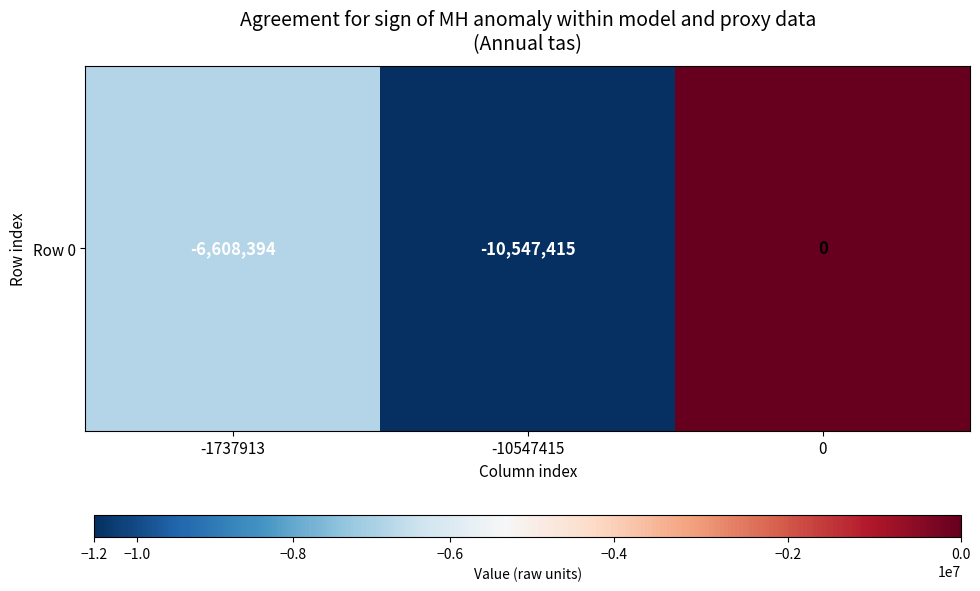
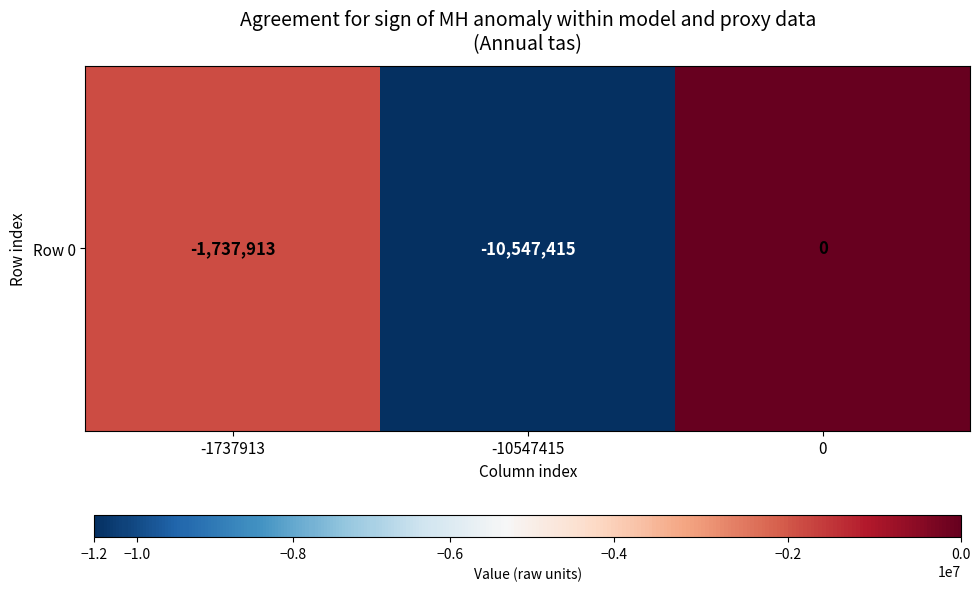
  {
    "Row 0": {
-     "-1737913": "-6,608,394",
+     "-1737913": "-1,737,913",
      "-10547415": "-10,547,415",
      "0": "0"
    }
  }
